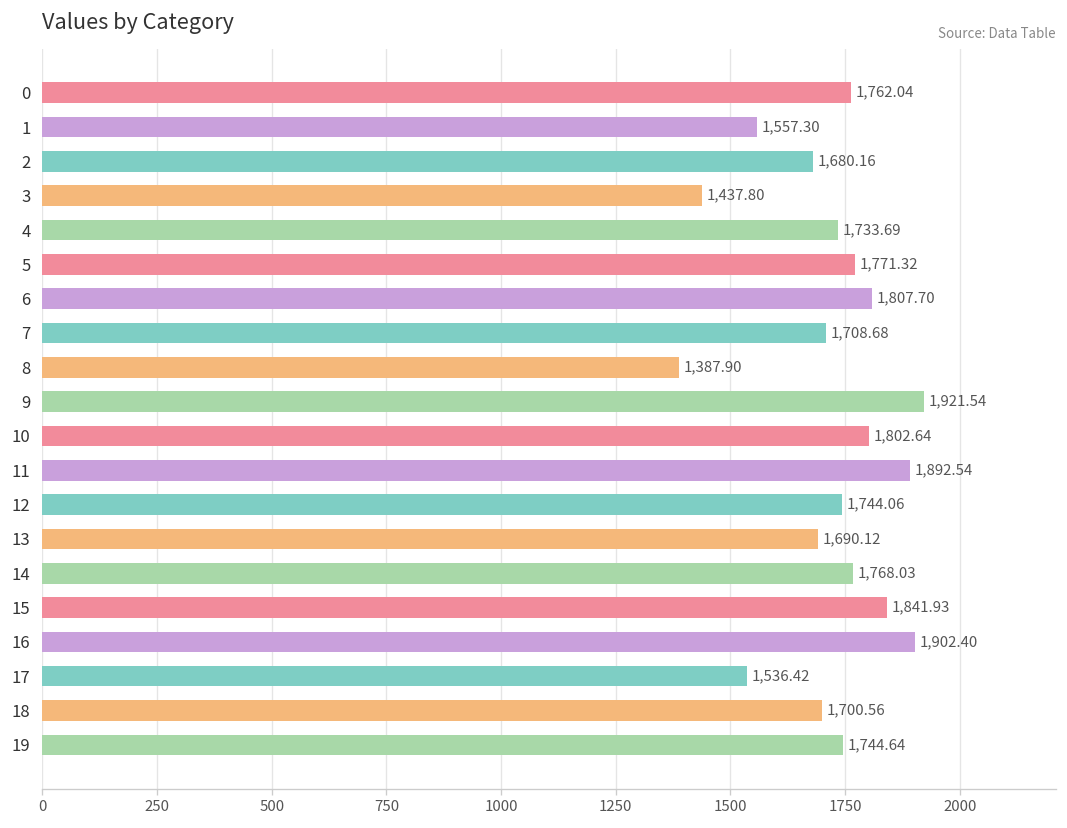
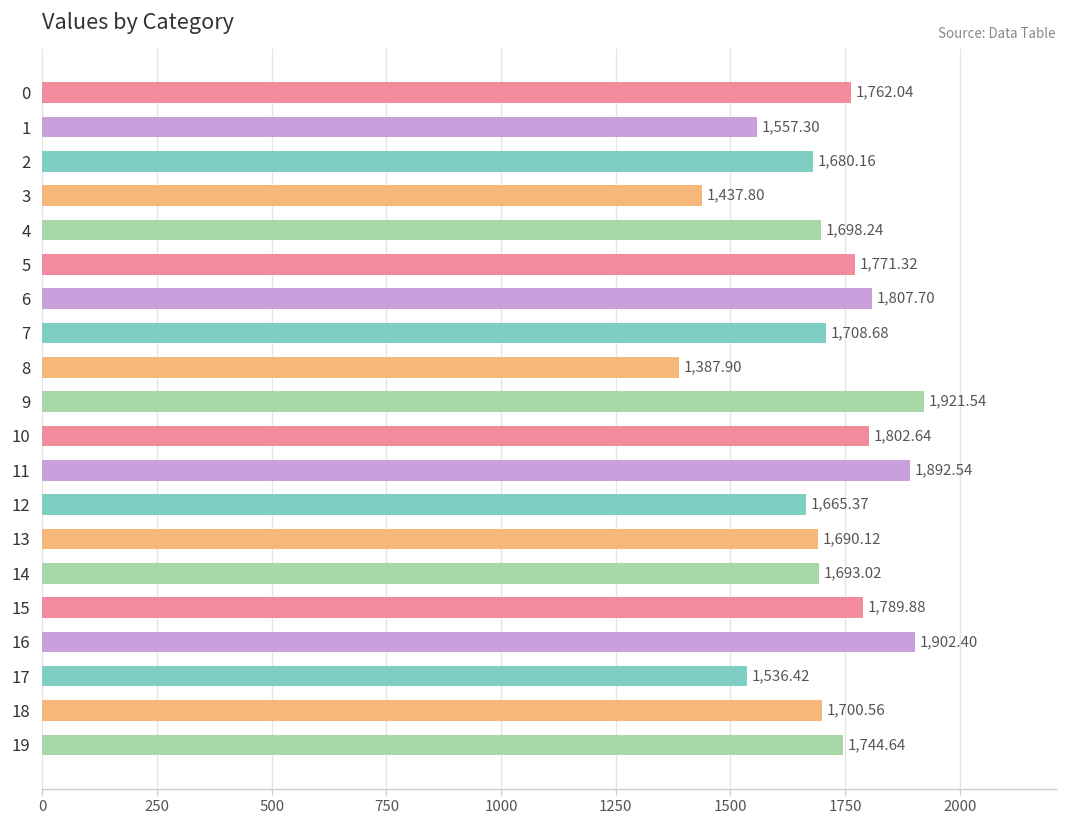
  {
    "0": "1,762.04",
    "1": "1,557.30",
    "2": "1,680.16",
    "3": "1,437.80",
-   "4": "1,733.69",
+   "4": "1,698.24",
    "5": "1,771.32",
    "6": "1,807.70",
    "7": "1,708.68",
    "8": "1,387.90",
    "9": "1,921.54",
    "10": "1,802.64",
    "11": "1,892.54",
-   "12": "1,744.06",
+   "12": "1,665.37",
    "13": "1,690.12",
-   "14": "1,768.03",
-   "15": "1,841.93",
+   "14": "1,693.02",
+   "15": "1,789.88",
    "16": "1,902.40",
    "17": "1,536.42",
    "18": "1,700.56",
    "19": "1,744.64"
  }
